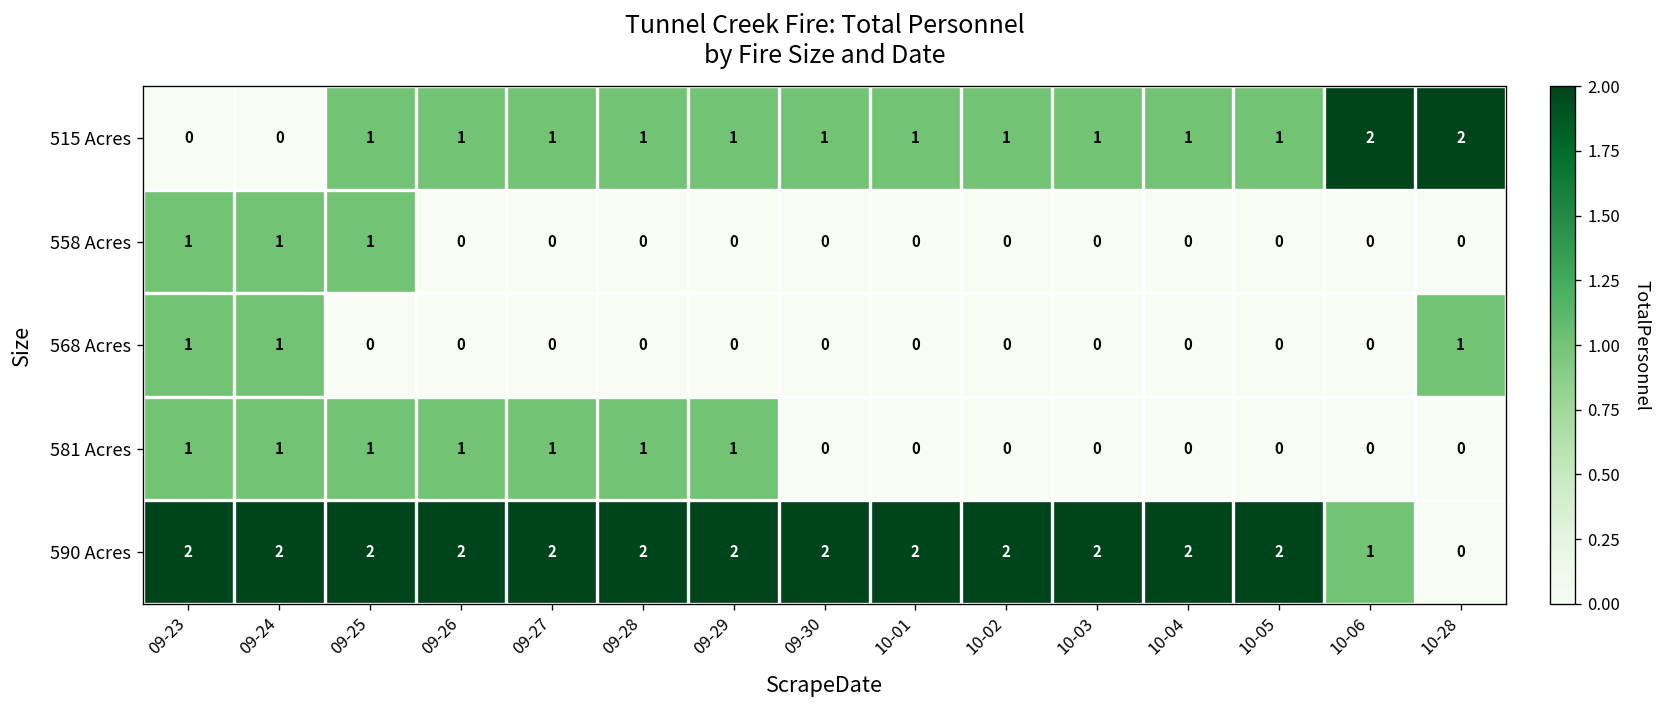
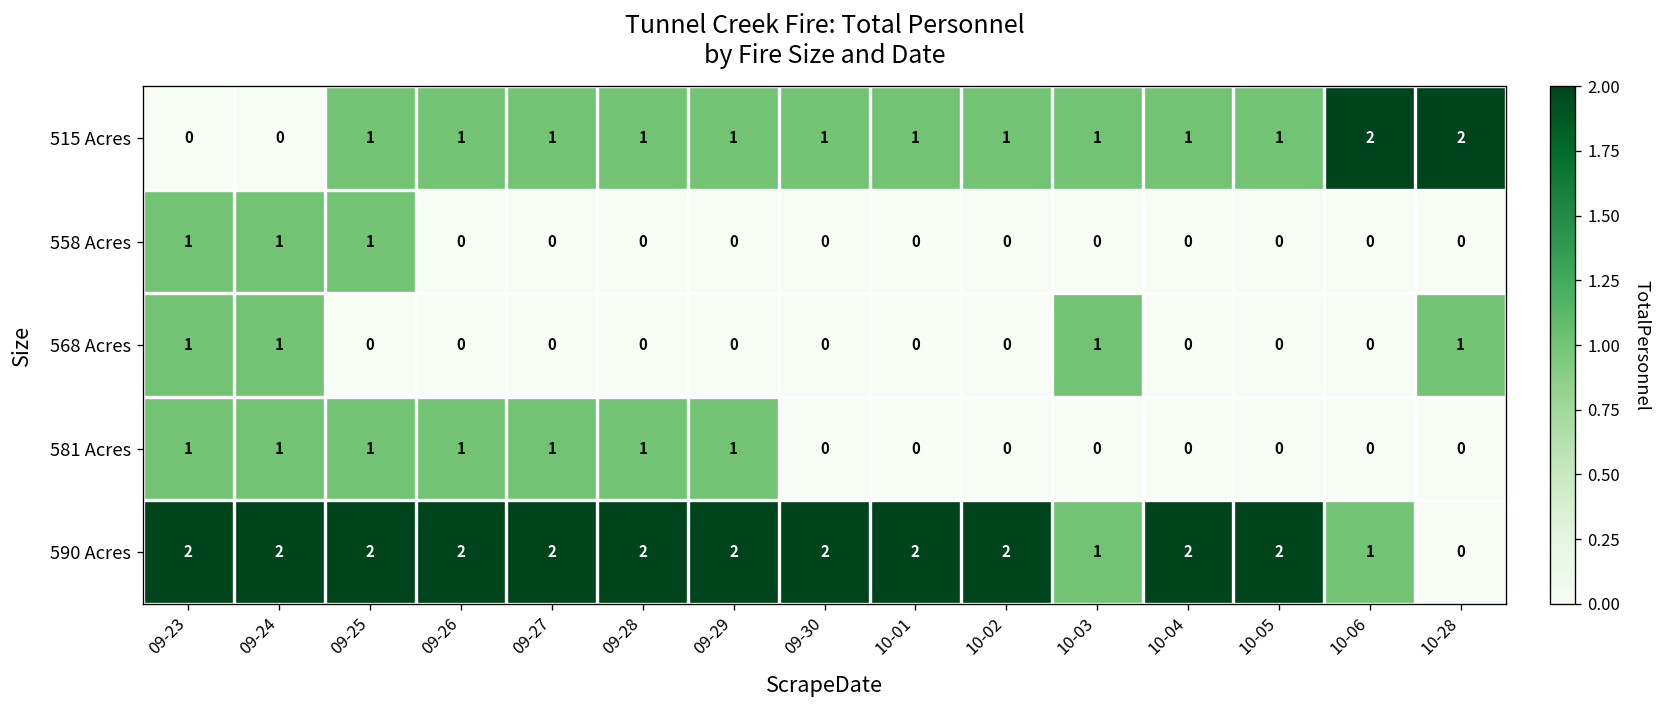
  {
    "515 Acres": {
      "09-23": 0,
      "09-24": 0,
      "09-25": 1,
      "09-26": 1,
      "09-27": 1,
      "09-28": 1,
      "09-29": 1,
      "09-30": 1,
      "10-01": 1,
      "10-02": 1,
      "10-03": 1,
      "10-04": 1,
      "10-05": 1,
      "10-06": 2,
      "10-28": 2
    },
    "558 Acres": {
      "09-23": 1,
      "09-24": 1,
      "09-25": 1,
      "09-26": 0,
      "09-27": 0,
      "09-28": 0,
      "09-29": 0,
      "09-30": 0,
      "10-01": 0,
      "10-02": 0,
      "10-03": 0,
      "10-04": 0,
      "10-05": 0,
      "10-06": 0,
      "10-28": 0
    },
    "568 Acres": {
      "09-23": 1,
      "09-24": 1,
      "09-25": 0,
      "09-26": 0,
      "09-27": 0,
      "09-28": 0,
      "09-29": 0,
      "09-30": 0,
      "10-01": 0,
      "10-02": 0,
-     "10-03": 0,
+     "10-03": 1,
      "10-04": 0,
      "10-05": 0,
      "10-06": 0,
      "10-28": 1
    },
    "581 Acres": {
      "09-23": 1,
      "09-24": 1,
      "09-25": 1,
      "09-26": 1,
      "09-27": 1,
      "09-28": 1,
      "09-29": 1,
      "09-30": 0,
      "10-01": 0,
      "10-02": 0,
      "10-03": 0,
      "10-04": 0,
      "10-05": 0,
      "10-06": 0,
      "10-28": 0
    },
    "590 Acres": {
      "09-23": 2,
      "09-24": 2,
      "09-25": 2,
      "09-26": 2,
      "09-27": 2,
      "09-28": 2,
      "09-29": 2,
      "09-30": 2,
      "10-01": 2,
      "10-02": 2,
-     "10-03": 2,
+     "10-03": 1,
      "10-04": 2,
      "10-05": 2,
      "10-06": 1,
      "10-28": 0
    }
  }
